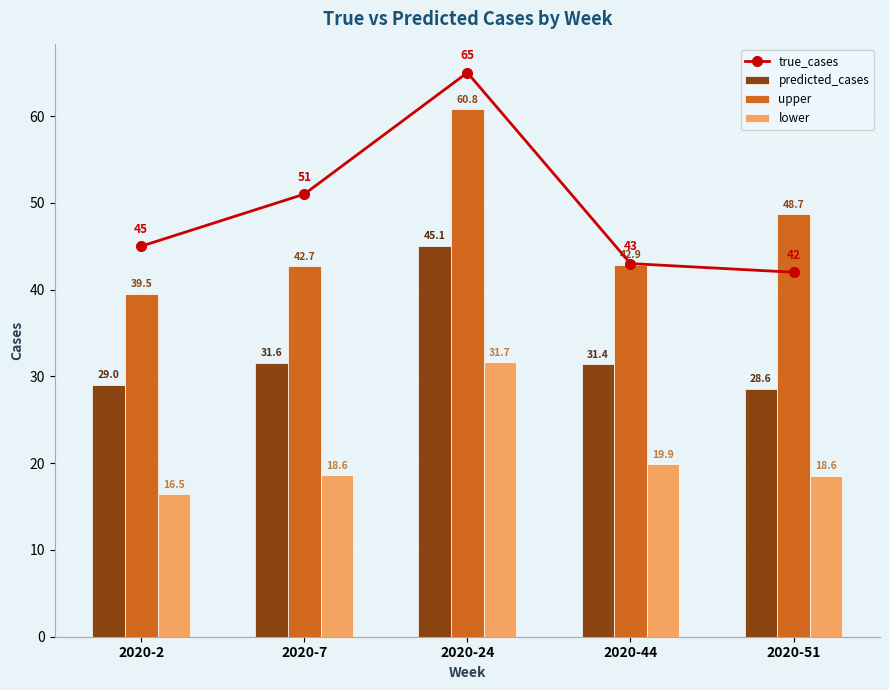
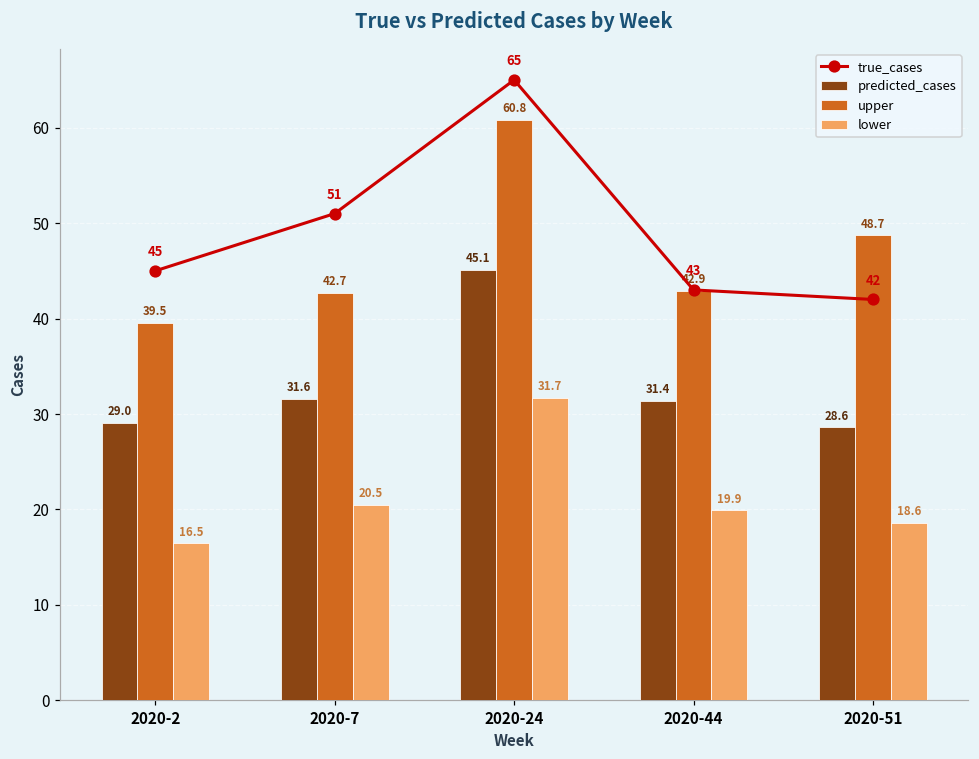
  {
    "predicted_cases": {
      "2020-2": 29.0,
      "2020-7": 31.6,
      "2020-24": 45.1,
      "2020-44": 31.4,
      "2020-51": 28.6
    },
    "true_cases": {
      "2020-2": 45,
      "2020-7": 51,
      "2020-24": 65,
      "2020-51": 42
    },
    "upper": {
      "2020-2": 39.5,
      "2020-7": 42.7,
      "2020-24": 60.8,
      "2020-51": 48.7
    },
    "lower": {
      "2020-2": 16.5,
-     "2020-7": 18.6,
+     "2020-7": 20.5,
      "2020-24": 31.7,
      "2020-44": 19.9,
      "2020-51": 18.6
    }
  }
